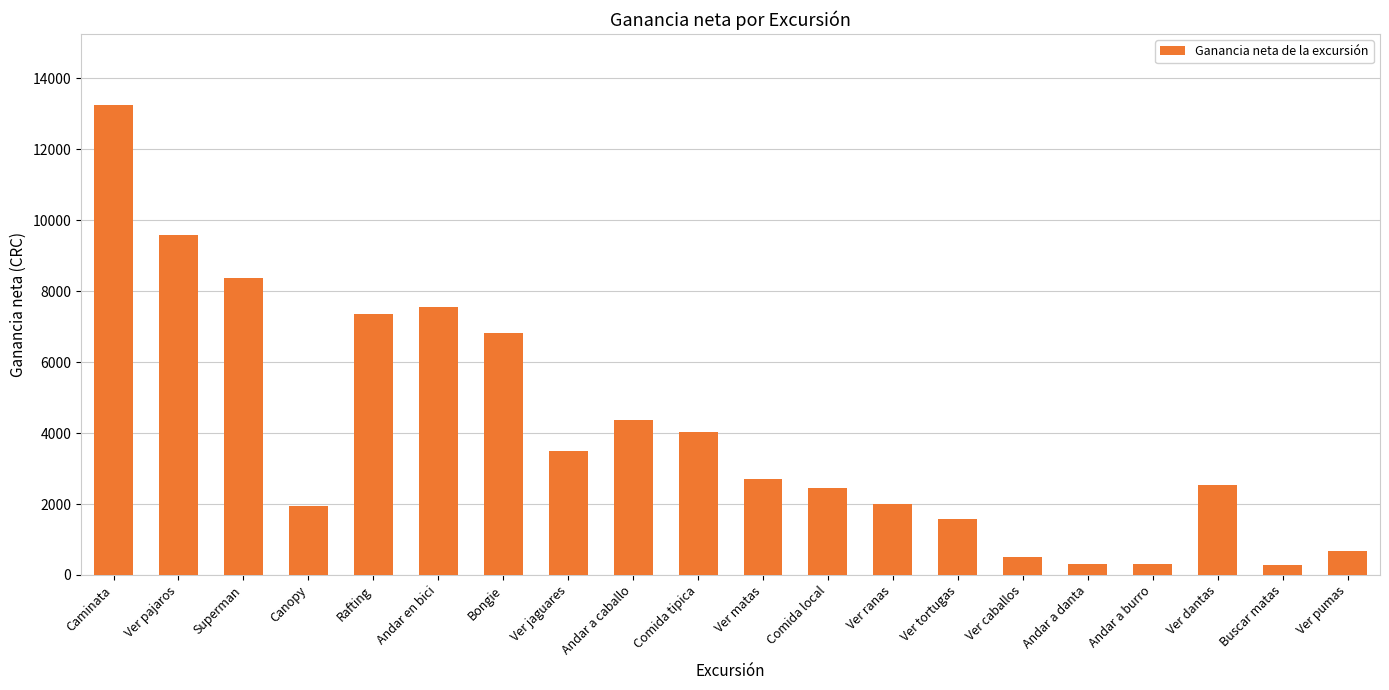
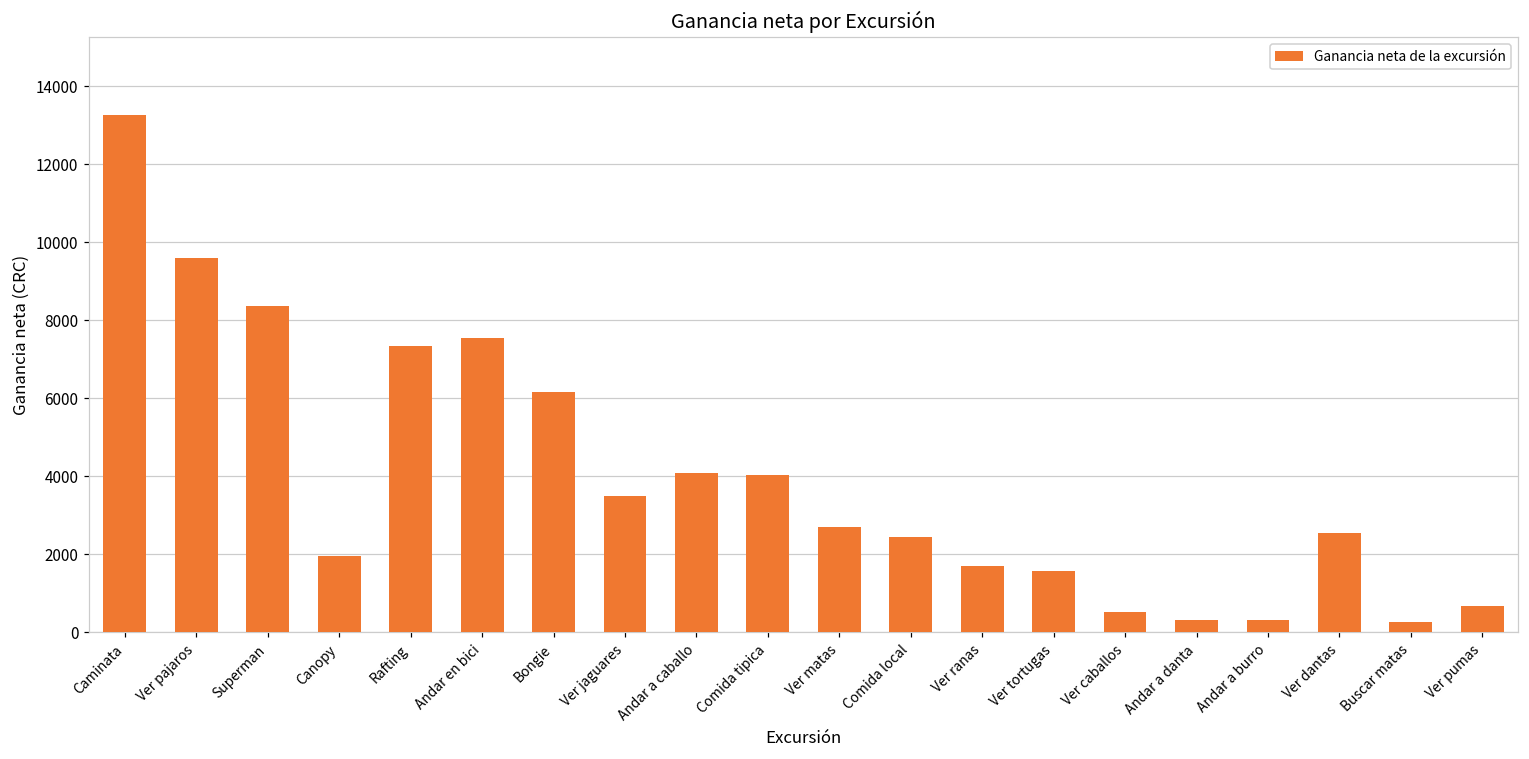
  {
    "Caminata": 13300,
    "Ver pajaros": 9600,
    "Superman": 8400,
    "Canopy": 2000,
    "Rafting": 7400,
    "Andar en bici": 7500,
-   "Bongie": 6800,
+   "Bongie": 6200,
    "Ver jaguares": 3500,
-   "Andar a caballo": 4400,
+   "Andar a caballo": 4100,
    "Comida tipica": 4000,
    "Ver matas": 2700,
    "Comida local": 2500,
-   "Ver ranas": 2000,
+   "Ver ranas": 1700,
    "Ver tortugas": 1600,
    "Ver caballos": 500,
    "Andar a danta": 300,
    "Andar a burro": 300,
    "Ver dantas": 2500,
    "Buscar matas": 300,
    "Ver pumas": 700
  }
